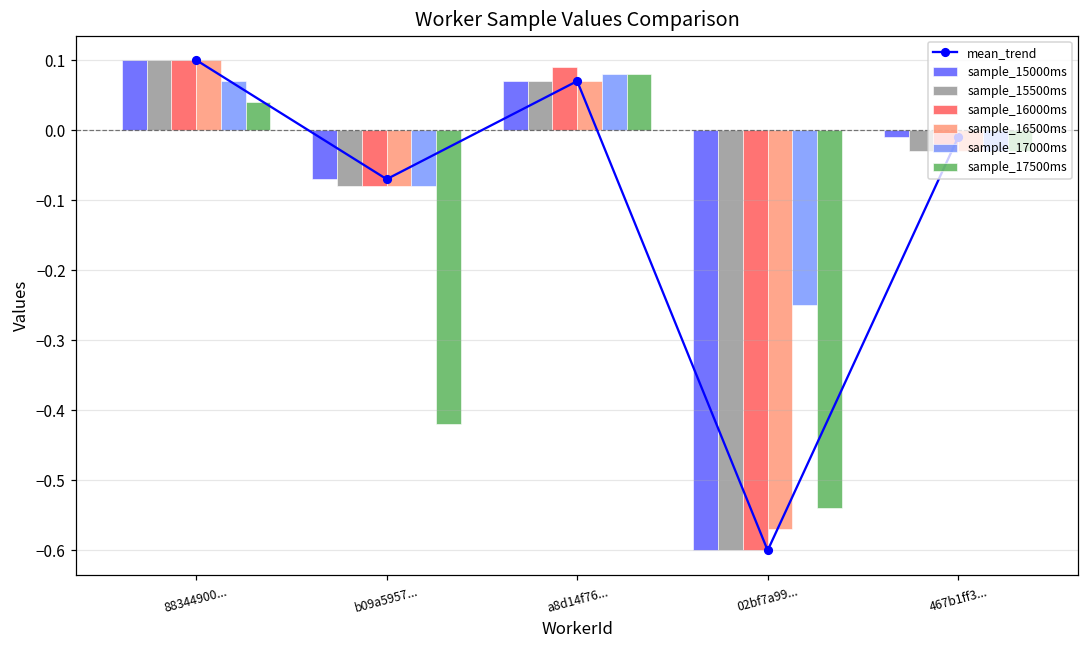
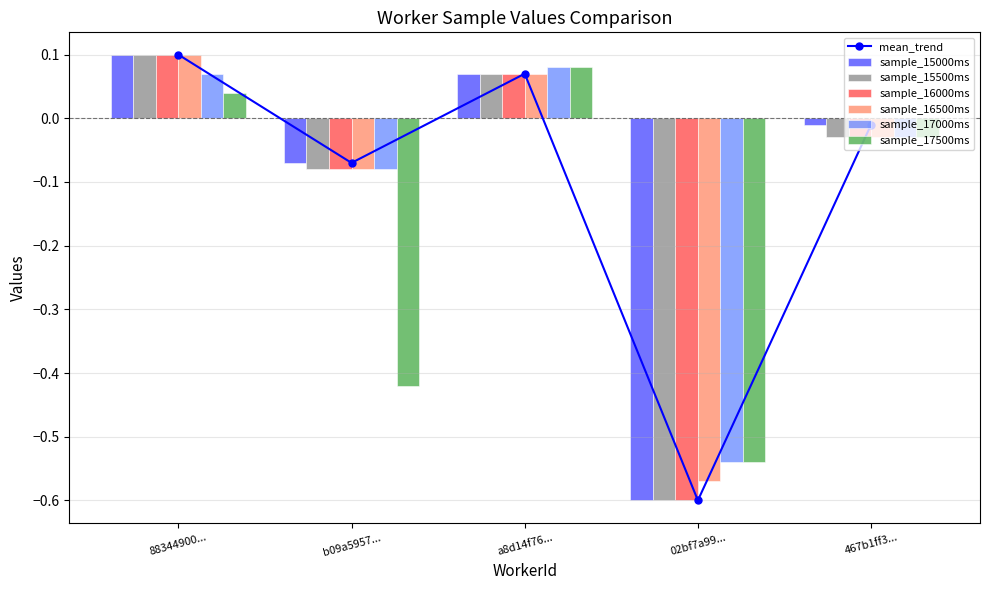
  {
    "sample_15000ms": {
      "88344900...": 0.10,
      "b09a5957...": -0.07,
      "a8d14f76...": 0.07,
      "02bf7a99...": -0.60,
      "467b1ff3...": -0.01
    },
    "mean_trend": {
      "88344900...": 0.10,
      "b09a5957...": -0.07,
      "a8d14f76...": 0.07,
      "02bf7a99...": -0.60
    },
    "sample_15500ms": {
      "88344900...": 0.10,
      "b09a5957...": -0.08,
      "a8d14f76...": 0.07,
      "02bf7a99...": -0.60,
      "467b1ff3...": -0.03
    },
    "sample_16000ms": {
      "88344900...": 0.10,
      "b09a5957...": -0.08,
-     "a8d14f76...": 0.09,
+     "a8d14f76...": 0.07,
      "02bf7a99...": -0.60
    },
    "sample_16500ms": {
      "88344900...": 0.10,
      "b09a5957...": -0.08,
      "a8d14f76...": 0.07,
      "02bf7a99...": -0.57
    },
    "sample_17000ms": {
      "88344900...": 0.07,
      "b09a5957...": -0.08,
      "a8d14f76...": 0.08,
-     "02bf7a99...": -0.25
+     "02bf7a99...": -0.54
    },
    "sample_17500ms": {
      "88344900...": 0.04,
      "b09a5957...": -0.42,
      "a8d14f76...": 0.08,
      "02bf7a99...": -0.54
    }
  }
